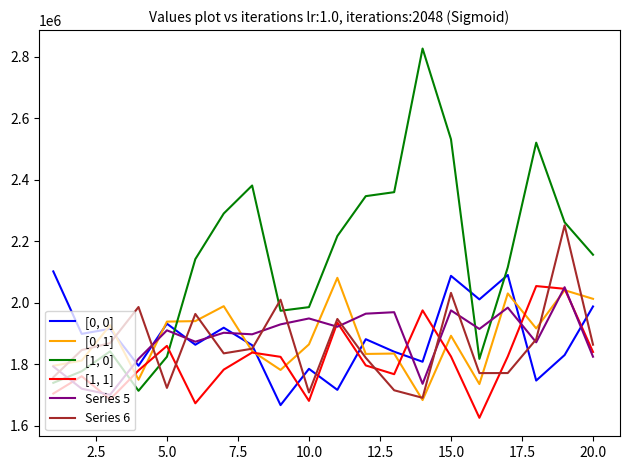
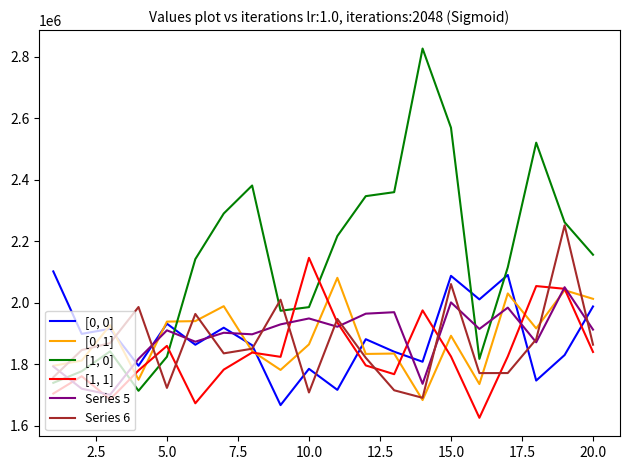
  {
    "[0, 0]": {
      "10.0": 1790000,
      "15.0": 2090000,
      "20.0": 1990000
    },
    "[0, 1]": {
      "10.0": 1860000,
      "15.0": 1890000,
      "20.0": 2010000
    },
    "[1, 0]": {
      "5.0": 1820000,
      "10.0": 1990000,
-     "15.0": 2530000,
+     "15.0": 2570000,
      "20.0": 2160000
    },
    "[1, 1]": {
      "5.0": 1860000,
-     "10.0": 1680000,
+     "10.0": 2150000,
      "15.0": 1830000,
      "20.0": 1840000
    },
    "Series 5": {
      "5.0": 1910000,
      "10.0": 1950000,
-     "15.0": 1980000,
-     "20.0": 1820000
+     "15.0": 2000000,
+     "20.0": 1910000
    },
    "Series 6": {
      "5.0": 1720000,
      "10.0": 1710000,
-     "15.0": 2030000,
+     "15.0": 2060000,
      "20.0": 1860000
    }
  }
